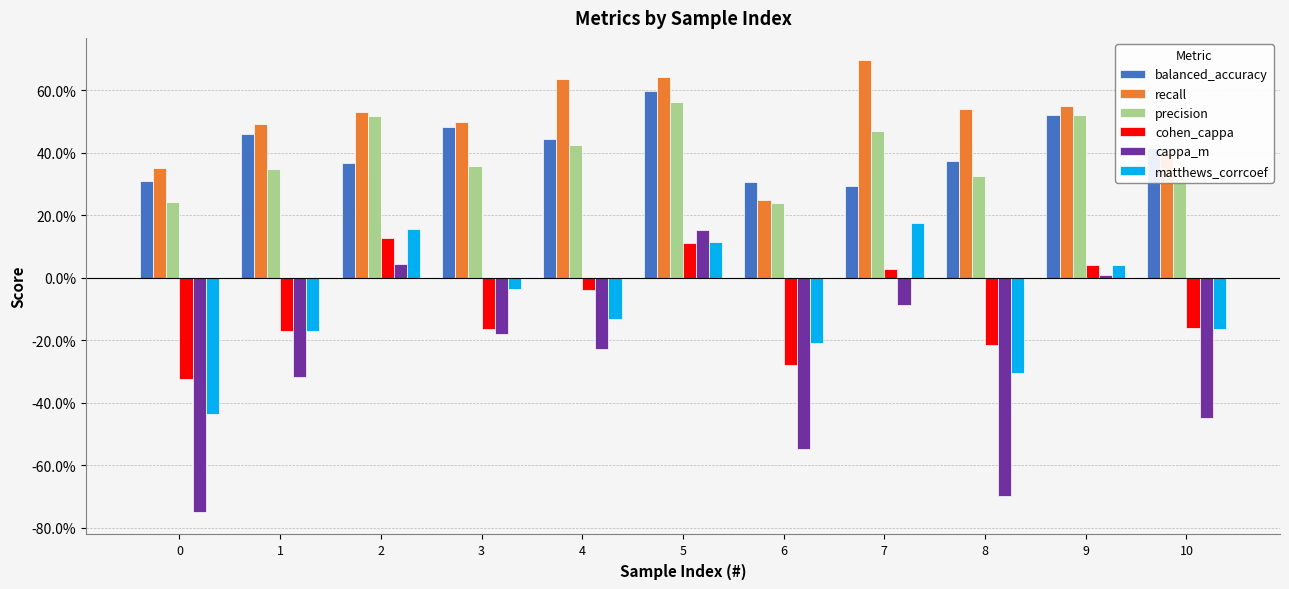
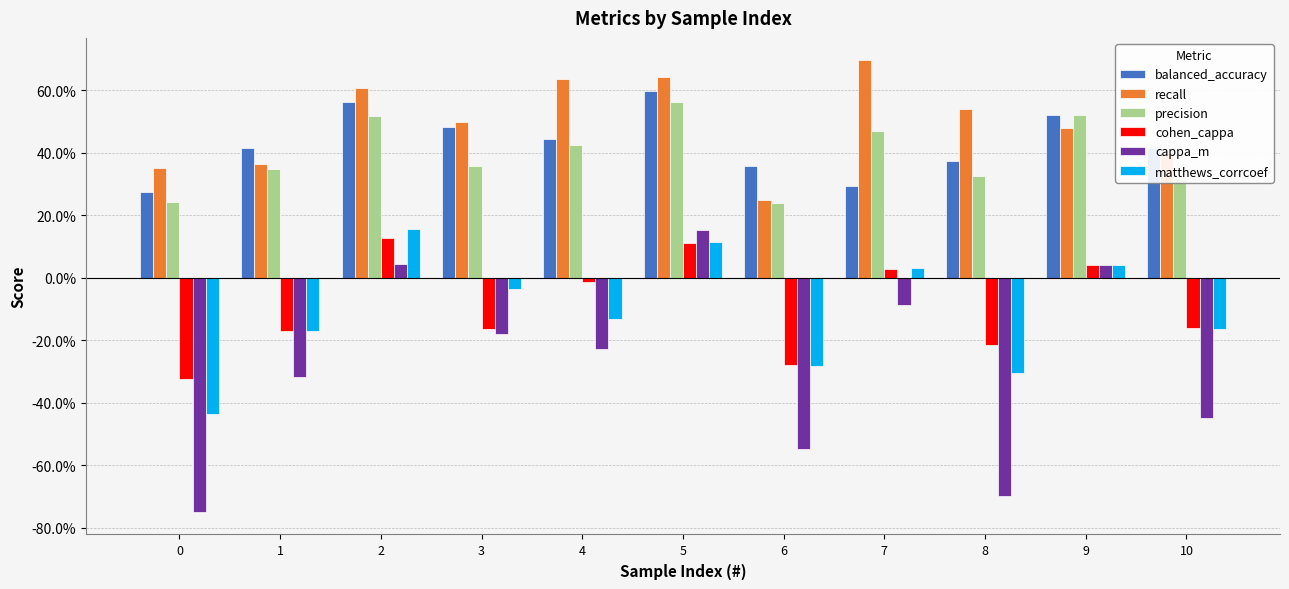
  {
    "balanced_accuracy": {
-     "0": "31%",
-     "1": "46%",
-     "2": "37%",
+     "0": "27%",
+     "1": "41%",
+     "2": "56%",
      "3": "48%",
      "4": "45%",
      "5": "60%",
-     "6": "31%",
+     "6": "36%",
      "7": "29%",
      "8": "38%",
      "9": "52%"
    },
    "recall": {
      "0": "35%",
-     "1": "49%",
-     "2": "53%",
+     "1": "36%",
+     "2": "61%",
      "3": "50%",
      "4": "64%",
      "5": "64%",
      "6": "25%",
      "7": "70%",
      "8": "54%",
-     "9": "55%"
+     "9": "48%"
    },
    "precision": {
      "0": "24%",
      "1": "35%",
      "2": "52%",
      "3": "36%",
      "4": "42%",
      "5": "56%",
      "6": "24%",
      "7": "47%",
      "8": "33%",
      "9": "52%"
    },
    "cohen_cappa": {
      "0": "-32%",
      "1": "-17%",
      "2": "13%",
      "3": "-16%",
-     "4": "-4%",
+     "4": "-1%",
      "5": "11%",
      "6": "-28%",
      "7": "3%",
      "8": "-21%",
      "9": "4%",
      "10": "-16%"
    },
    "cappa_m": {
      "0": "-75%",
      "1": "-32%",
      "2": "4%",
      "3": "-18%",
      "4": "-23%",
      "5": "15%",
      "6": "-55%",
      "7": "-9%",
      "8": "-70%",
-     "9": "1%",
+     "9": "4%",
      "10": "-45%"
    },
    "matthews_corrcoef": {
      "0": "-44%",
      "1": "-17%",
      "2": "16%",
      "3": "-4%",
      "4": "-13%",
      "5": "11%",
-     "6": "-21%",
-     "7": "17%",
+     "6": "-28%",
+     "7": "3%",
      "8": "-31%",
      "9": "4%",
      "10": "-16%"
    }
  }
